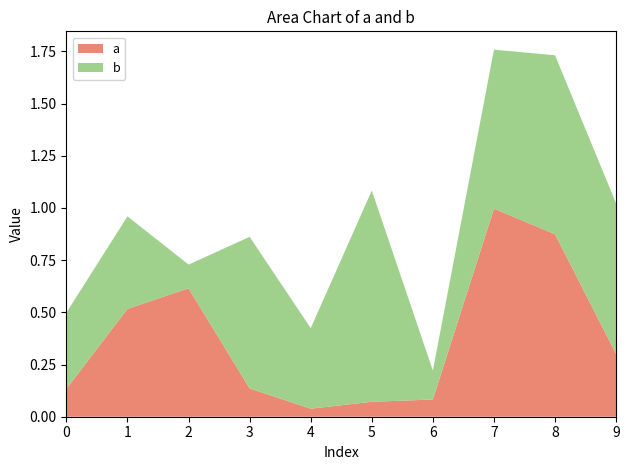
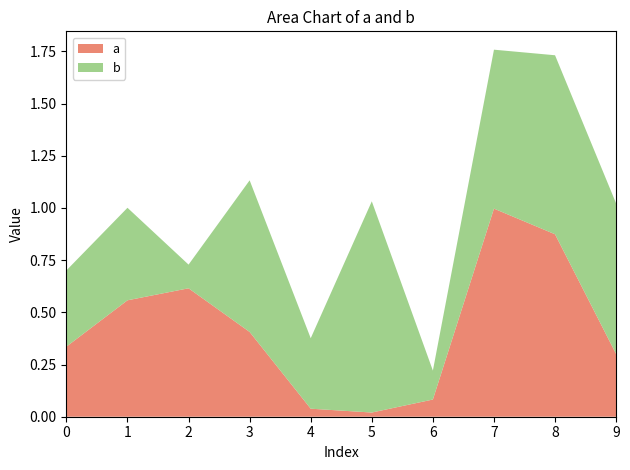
  {
    "a": {
-     "0": 0.13,
-     "1": 0.52,
+     "0": 0.34,
+     "1": 0.56,
      "2": 0.62,
-     "3": 0.14,
+     "3": 0.41,
      "4": 0.04,
-     "5": 0.07,
+     "5": 0.02,
      "6": 0.08,
      "7": 1.00,
      "8": 0.87,
      "9": 0.30
    },
    "b": {
      "0": 0.37,
      "1": 0.44,
      "2": 0.11,
      "3": 0.73,
-     "4": 0.39,
+     "4": 0.34,
      "5": 1.01,
      "6": 0.14,
      "7": 0.76,
      "8": 0.86,
      "9": 0.72
    }
  }
